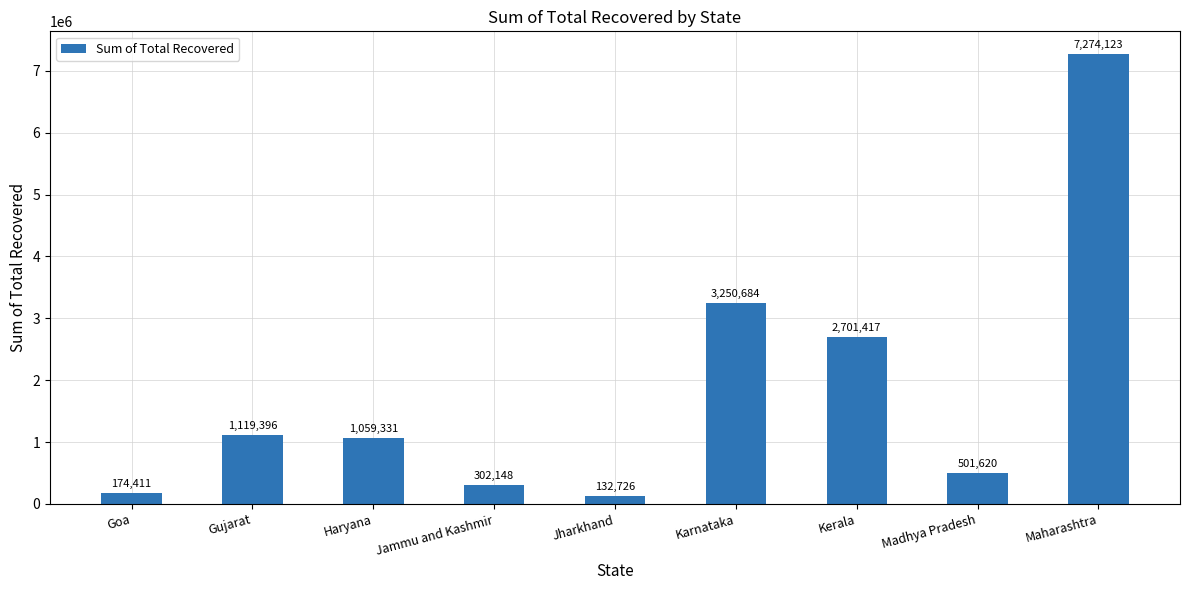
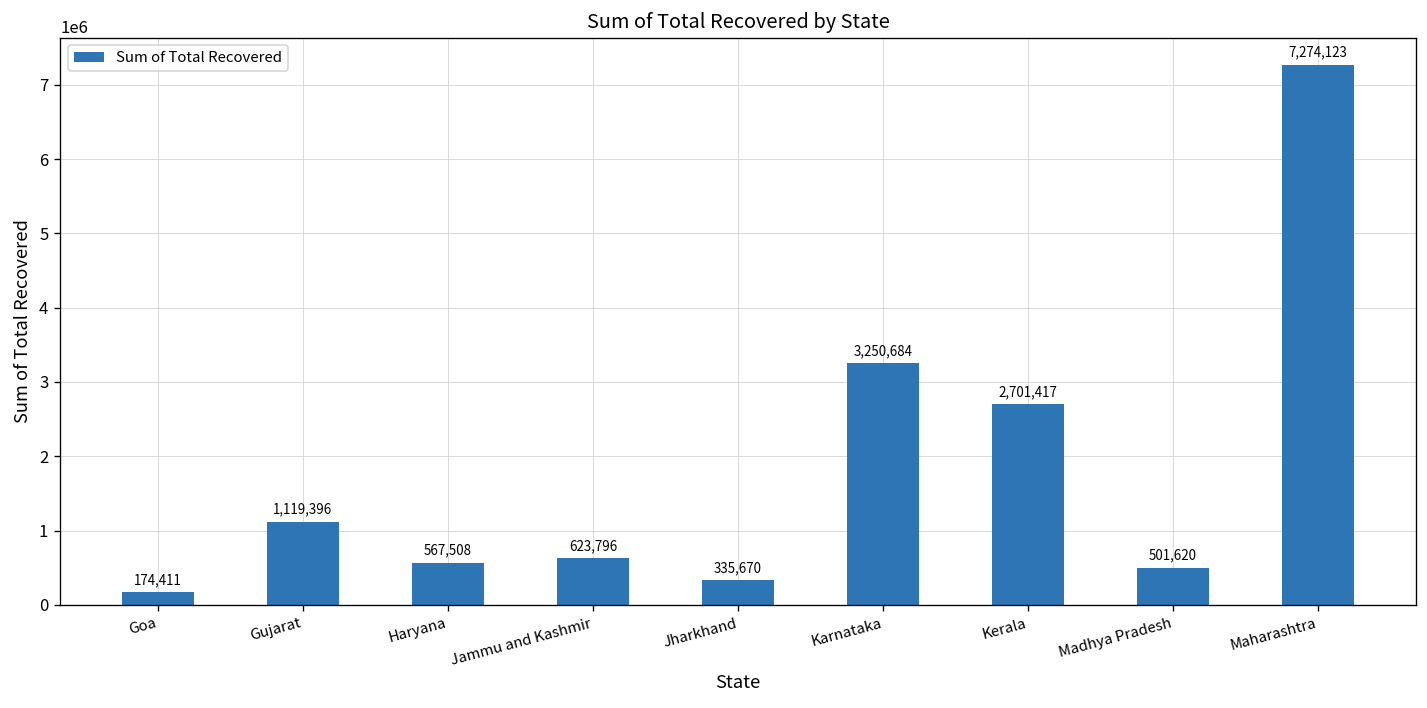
  {
    "Goa": "174,411",
    "Gujarat": "1,119,396",
-   "Haryana": "1,059,331",
-   "Jammu and Kashmir": "302,148",
-   "Jharkhand": "132,726",
+   "Haryana": "567,508",
+   "Jammu and Kashmir": "623,796",
+   "Jharkhand": "335,670",
    "Karnataka": "3,250,684",
    "Kerala": "2,701,417",
    "Madhya Pradesh": "501,620",
    "Maharashtra": "7,274,123"
  }
